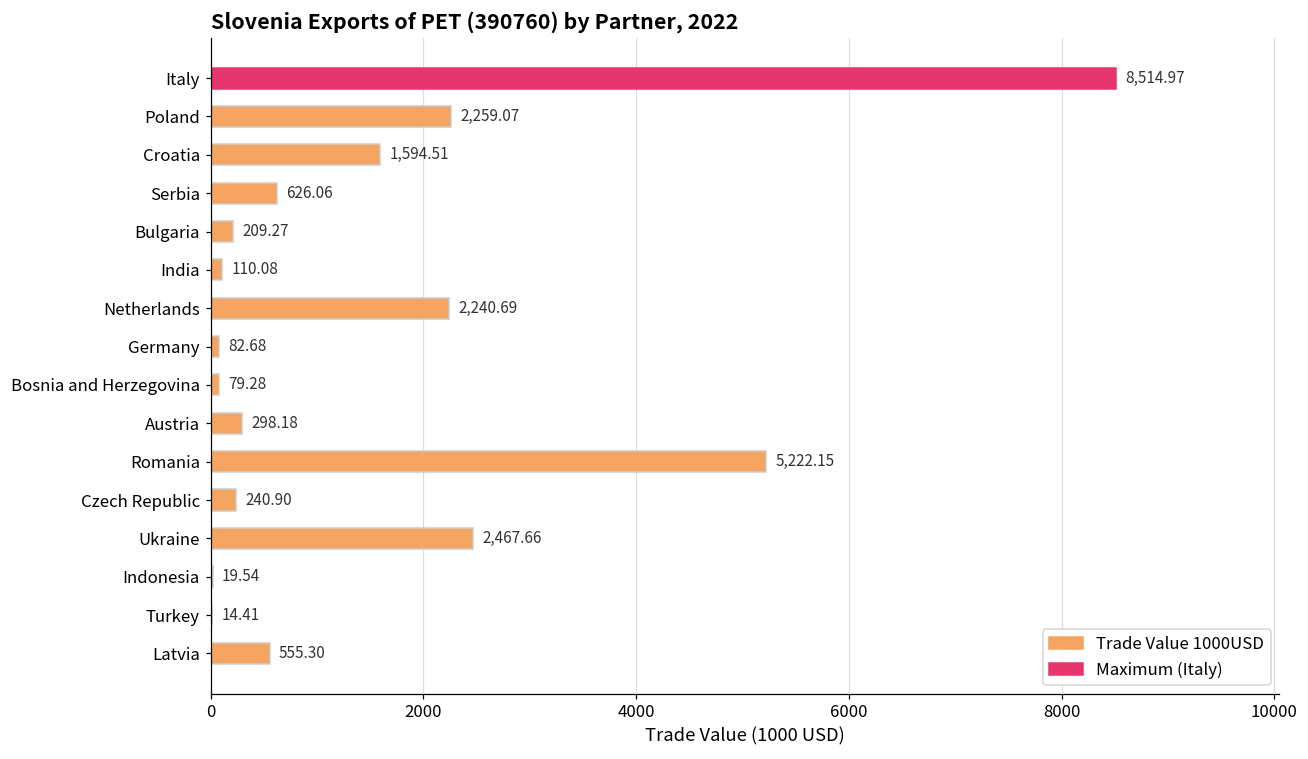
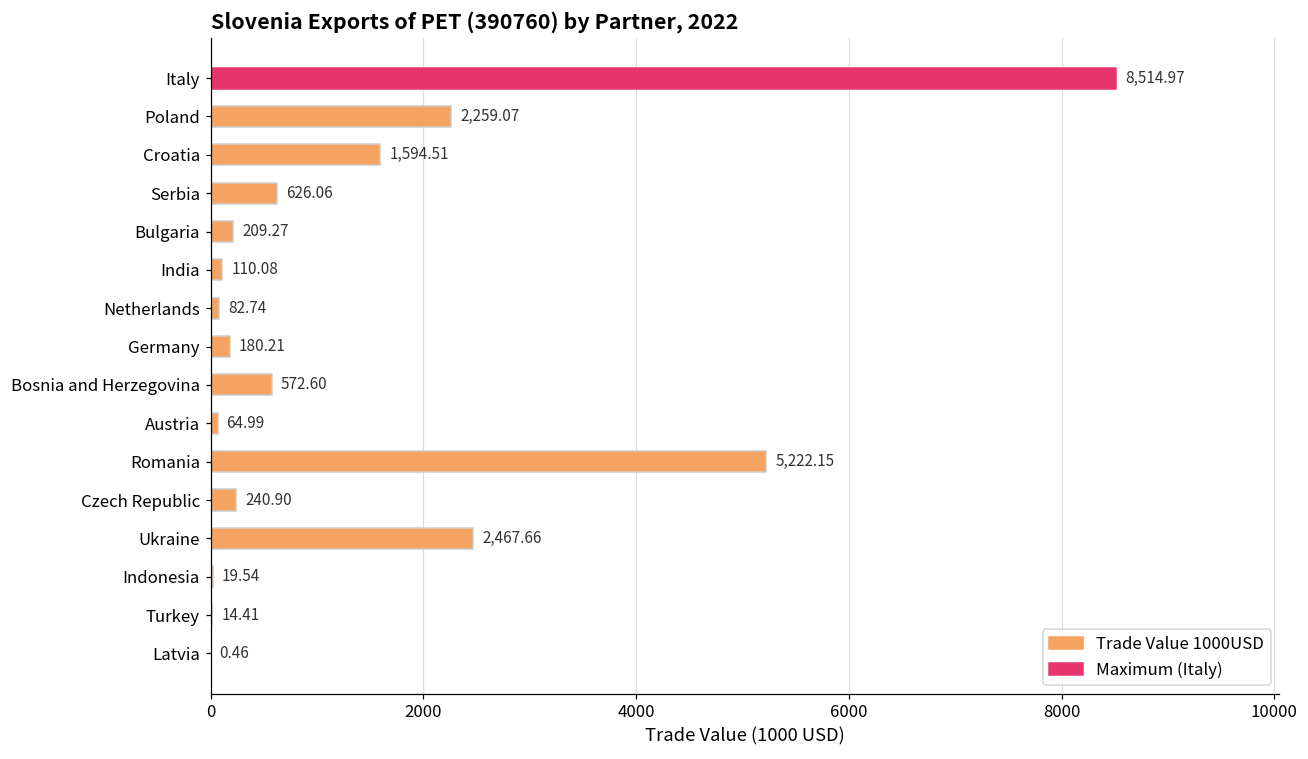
  {
    "Italy": "8,514.97",
    "Poland": "2,259.07",
    "Croatia": "1,594.51",
    "Serbia": "626.06",
    "Bulgaria": "209.27",
    "India": "110.08",
-   "Netherlands": "2,240.69",
-   "Germany": "82.68",
-   "Bosnia and Herzegovina": "79.28",
-   "Austria": "298.18",
+   "Netherlands": "82.74",
+   "Germany": "180.21",
+   "Bosnia and Herzegovina": "572.60",
+   "Austria": "64.99",
    "Romania": "5,222.15",
    "Czech Republic": "240.90",
    "Ukraine": "2,467.66",
    "Indonesia": "19.54",
    "Turkey": "14.41",
-   "Latvia": "555.30"
+   "Latvia": "0.46"
  }
